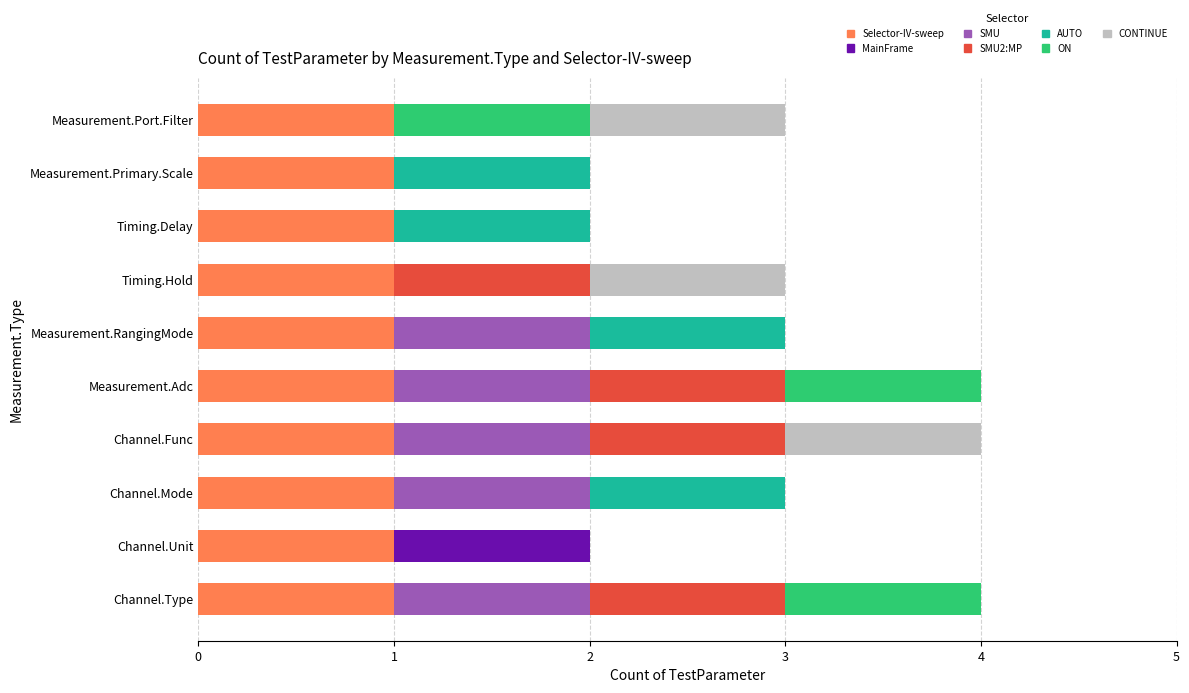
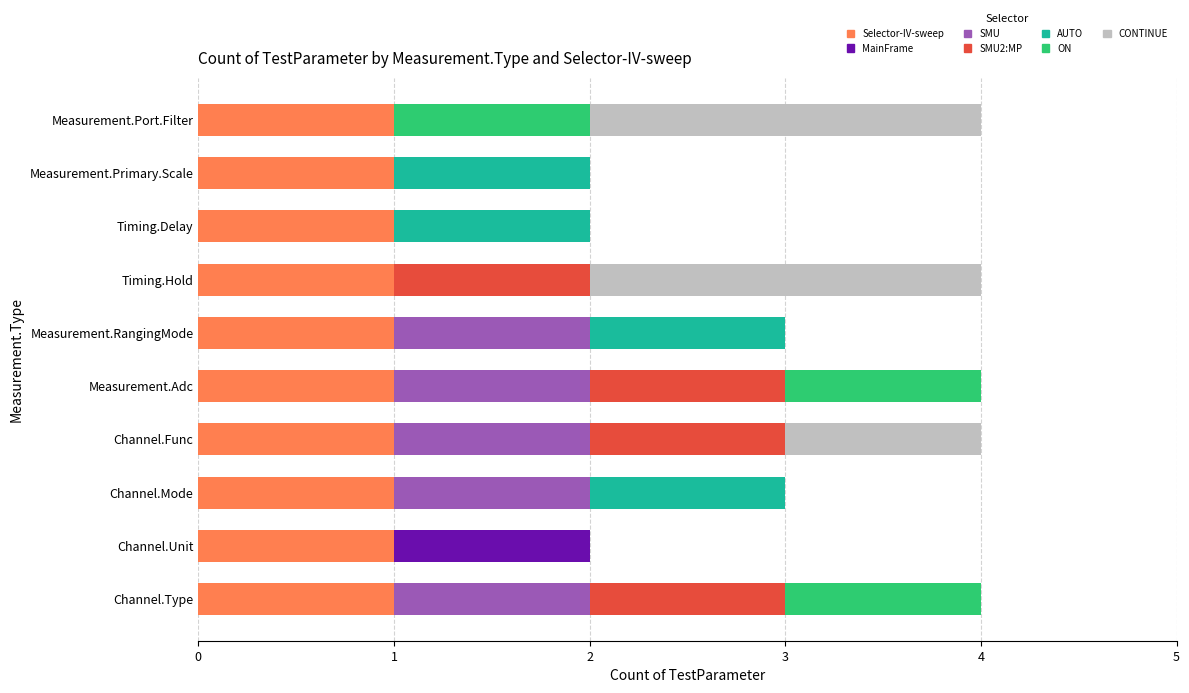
  {
    "CONTINUE": {
-     "Measurement.Port.Filter": 1,
+     "Measurement.Port.Filter": 2,
      "Measurement.Primary.Scale": 0,
      "Timing.Delay": 0,
-     "Timing.Hold": 1,
+     "Timing.Hold": 2,
      "Measurement.RangingMode": 0,
      "Measurement.Adc": 0,
      "Channel.Func": 1,
      "Channel.Mode": 0,
      "Channel.Unit": 0,
      "Channel.Type": 0
    }
  }
